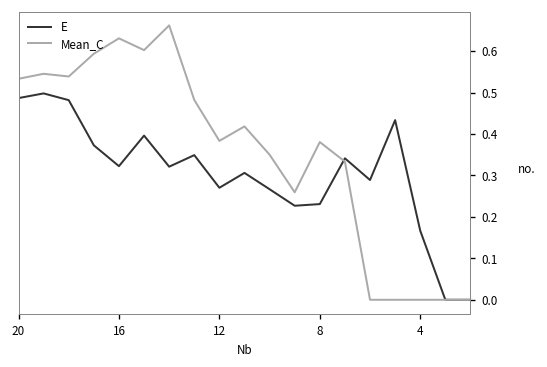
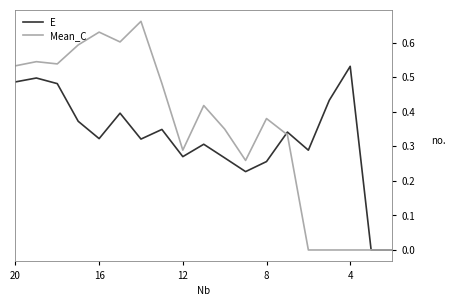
  {
    "E": {
      "20": 0.49,
      "16": 0.32,
      "12": 0.27,
-     "8": 0.23,
-     "4": 0.17
+     "8": 0.26,
+     "4": 0.53
    },
    "Mean_C": {
      "20": 0.53,
      "16": 0.63,
-     "12": 0.38,
+     "12": 0.29,
      "8": 0.38,
      "4": 0.00
    }
  }
